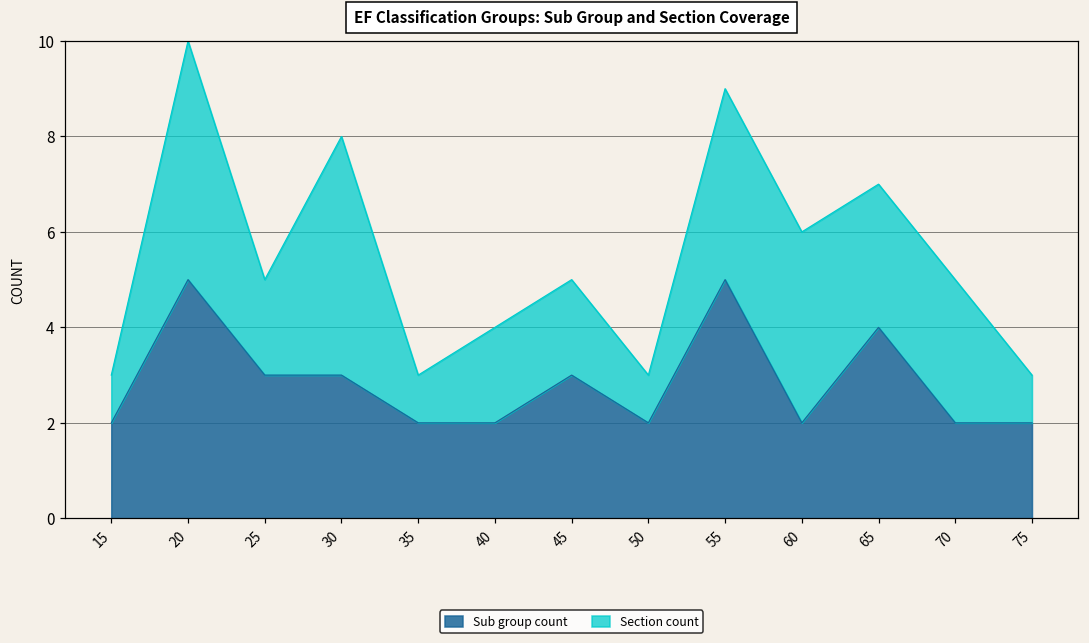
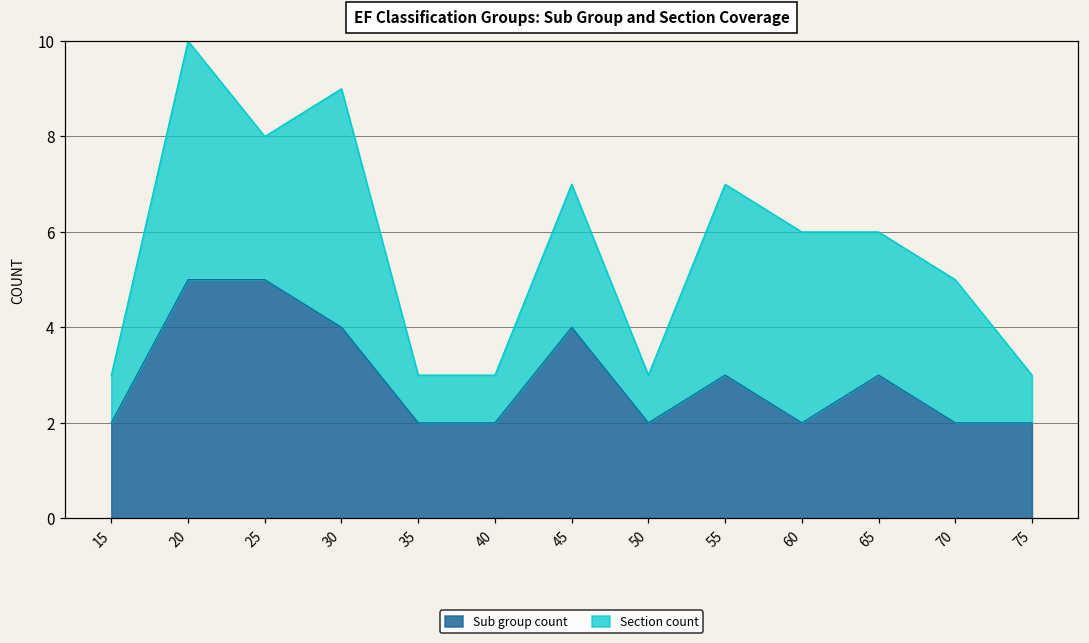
  {
    "Sub group count": {
      "15": 2,
      "20": 5,
-     "25": 3,
-     "30": 3,
+     "25": 5,
+     "30": 4,
      "35": 2,
      "40": 2,
-     "45": 3,
+     "45": 4,
      "50": 2,
-     "55": 5,
+     "55": 3,
      "60": 2,
-     "65": 4,
+     "65": 3,
      "70": 2,
      "75": 2
    },
    "Section count": {
      "15": 1,
      "20": 5,
-     "25": 2,
+     "25": 3,
      "30": 5,
      "35": 1,
-     "40": 2,
-     "45": 2,
+     "40": 1,
+     "45": 3,
      "50": 1,
      "55": 4,
      "60": 4,
      "65": 3,
      "70": 3,
      "75": 1
    }
  }
